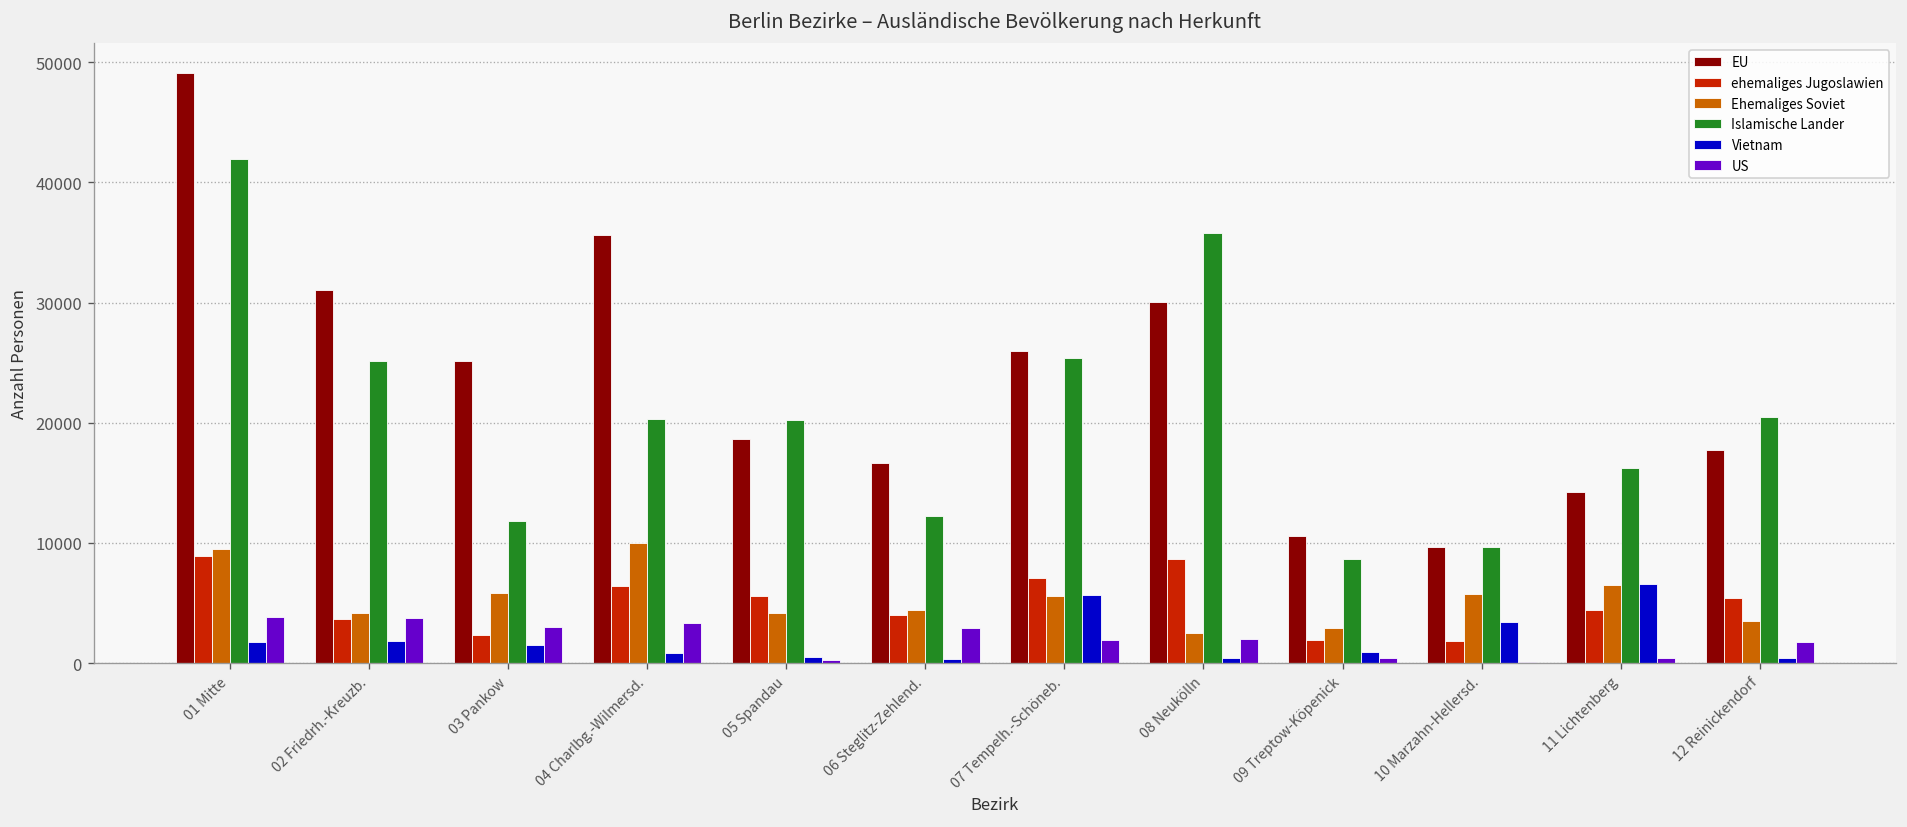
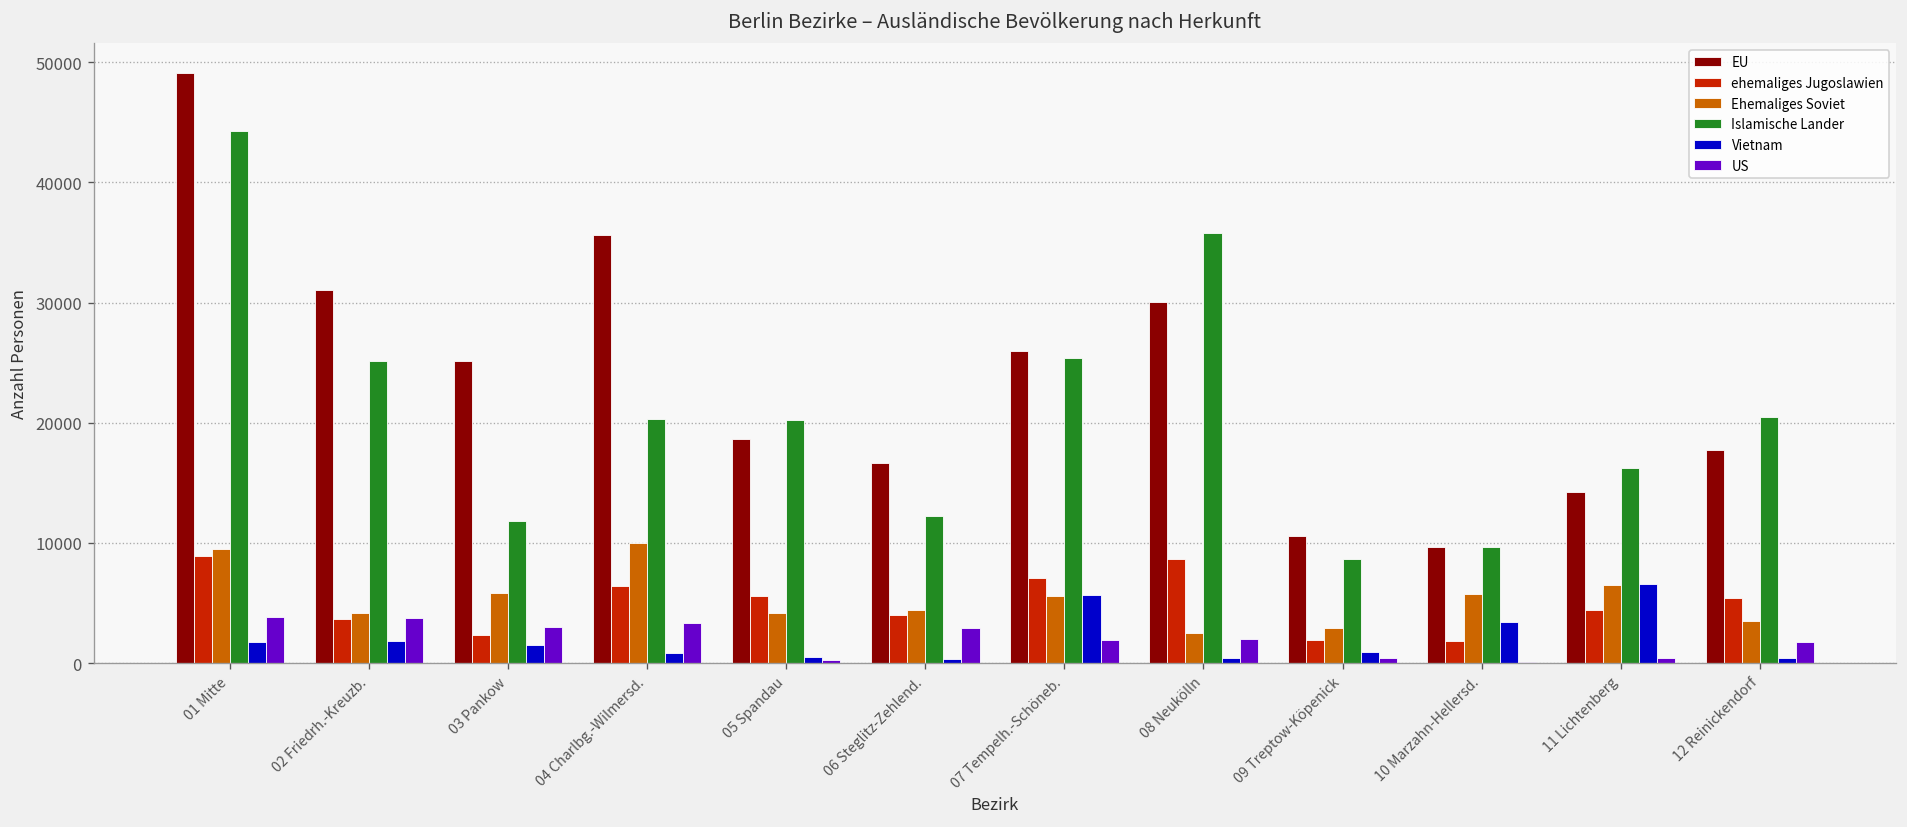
  {
    "EU": {
      "01 Mitte": 49100,
      "02 Friedrh.-Kreuzb.": 31100,
      "03 Pankow": 25200,
      "04 Charlbg.-Wilmersd.": 35700,
      "05 Spandau": 18600,
      "06 Steglitz-Zehlend.": 16700,
      "07 Tempelh.-Schöneb.": 26000,
      "08 Neukölln": 30000,
      "09 Treptow-Köpenick": 10600,
      "10 Marzahn-Hellersd.": 9700,
      "11 Lichtenberg": 14300,
      "12 Reinickendorf": 17700
    },
    "ehemaliges Jugoslawien": {
      "01 Mitte": 8900,
      "02 Friedrh.-Kreuzb.": 3700,
      "03 Pankow": 2300,
      "04 Charlbg.-Wilmersd.": 6500,
      "05 Spandau": 5600,
      "06 Steglitz-Zehlend.": 4000,
      "07 Tempelh.-Schöneb.": 7100,
      "08 Neukölln": 8600,
      "09 Treptow-Köpenick": 2000,
      "10 Marzahn-Hellersd.": 1800,
      "11 Lichtenberg": 4400,
      "12 Reinickendorf": 5400
    },
    "Ehemaliges Soviet": {
      "01 Mitte": 9500,
      "02 Friedrh.-Kreuzb.": 4200,
      "03 Pankow": 5800,
      "04 Charlbg.-Wilmersd.": 10000,
      "05 Spandau": 4100,
      "06 Steglitz-Zehlend.": 4400,
      "07 Tempelh.-Schöneb.": 5500,
      "08 Neukölln": 2500,
      "09 Treptow-Köpenick": 2900,
      "10 Marzahn-Hellersd.": 5700,
      "11 Lichtenberg": 6500,
      "12 Reinickendorf": 3500
    },
    "Islamische Lander": {
-     "01 Mitte": 42000,
+     "01 Mitte": 44300,
      "02 Friedrh.-Kreuzb.": 25100,
      "03 Pankow": 11900,
      "04 Charlbg.-Wilmersd.": 20300,
      "05 Spandau": 20200,
      "06 Steglitz-Zehlend.": 12300,
      "07 Tempelh.-Schöneb.": 25400,
      "08 Neukölln": 35800,
      "09 Treptow-Köpenick": 8700,
      "10 Marzahn-Hellersd.": 9700,
      "11 Lichtenberg": 16200,
      "12 Reinickendorf": 20500
    },
    "Vietnam": {
      "01 Mitte": 1800,
      "02 Friedrh.-Kreuzb.": 1900,
      "03 Pankow": 1500,
      "04 Charlbg.-Wilmersd.": 800,
      "05 Spandau": 500,
      "06 Steglitz-Zehlend.": 400,
      "07 Tempelh.-Schöneb.": 5700,
      "08 Neukölln": 400,
      "09 Treptow-Köpenick": 900,
      "10 Marzahn-Hellersd.": 3400,
      "11 Lichtenberg": 6600,
      "12 Reinickendorf": 400
    },
    "US": {
      "01 Mitte": 3800,
      "02 Friedrh.-Kreuzb.": 3800,
      "03 Pankow": 3000,
      "04 Charlbg.-Wilmersd.": 3300,
      "05 Spandau": 300,
      "06 Steglitz-Zehlend.": 2900,
      "07 Tempelh.-Schöneb.": 2000,
      "08 Neukölln": 2000,
      "09 Treptow-Köpenick": 500,
      "11 Lichtenberg": 400,
      "12 Reinickendorf": 1800
    }
  }
